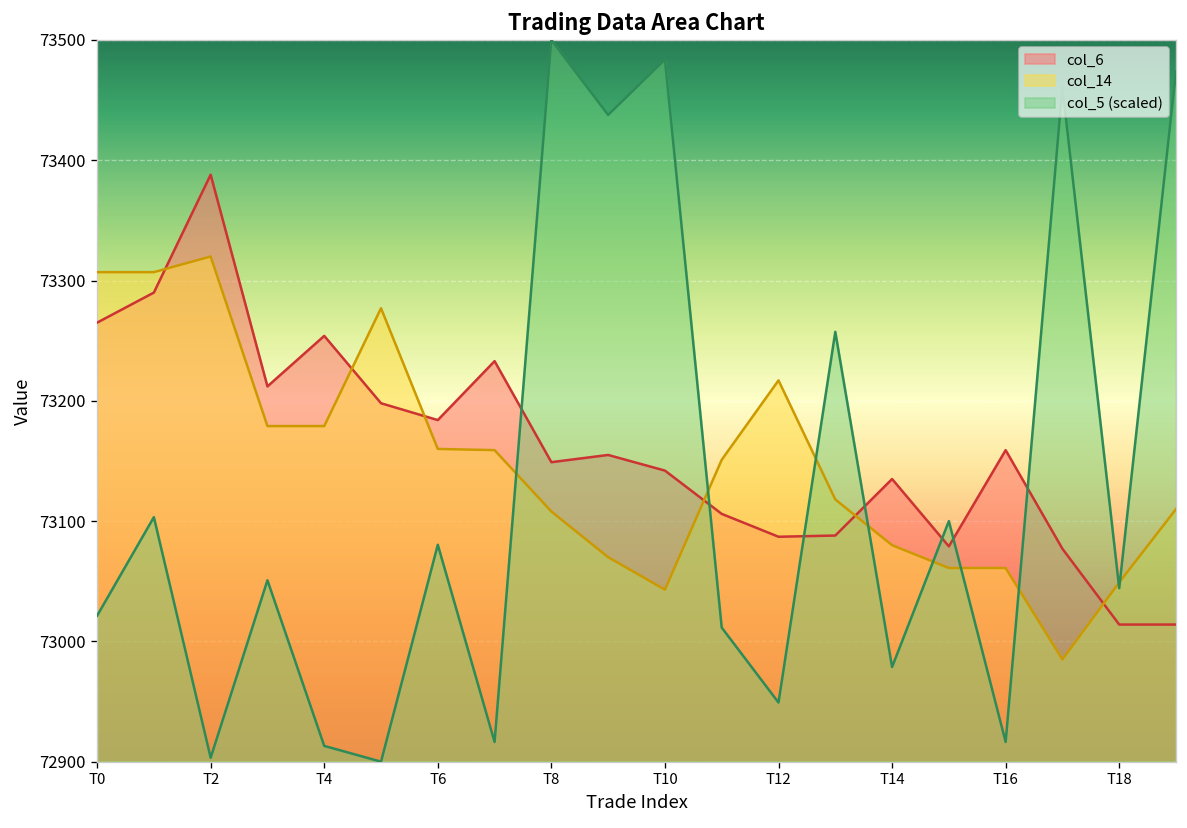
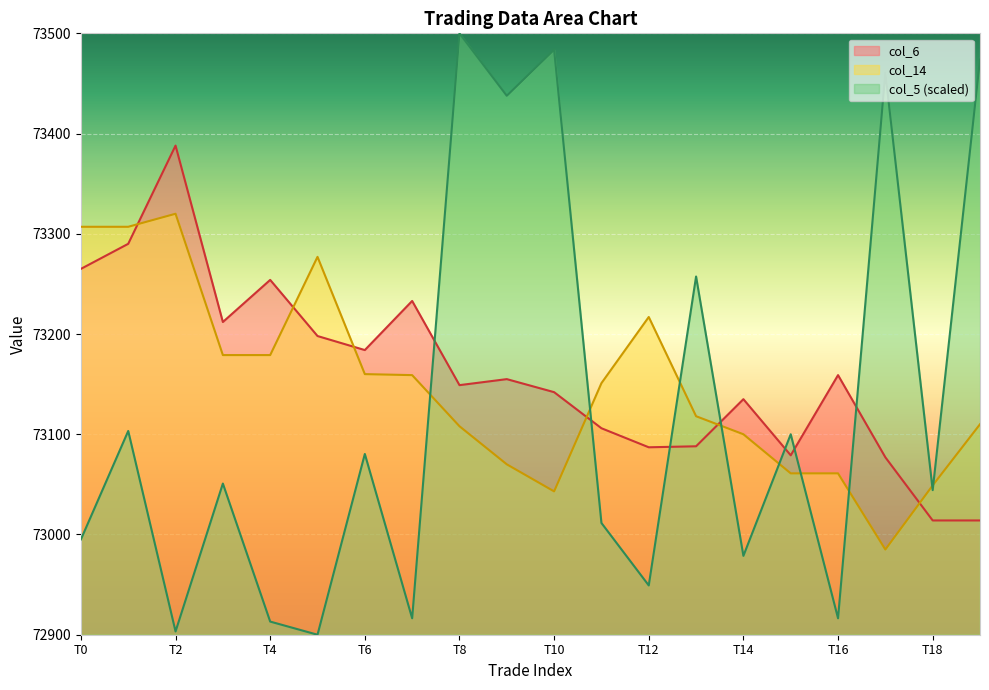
  {
    "col_6": {
      "T0": 73265,
      "T2": 73388,
      "T4": 73254,
      "T6": 73184,
      "T8": 73149,
      "T10": 73142,
      "T12": 73087,
      "T14": 73135,
      "T16": 73159,
      "T18": 73014
    },
    "col_14": {
      "T0": 73307,
      "T2": 73320,
      "T4": 73179,
      "T6": 73160,
      "T8": 73108,
      "T10": 73043,
      "T12": 73217,
-     "T14": 73080,
+     "T14": 73100,
      "T16": 73061,
      "T18": 73049
    },
    "col_5 (scaled)": {
-     "T0": 73021,
+     "T0": 72995,
      "T2": 72903,
      "T4": 72913,
      "T6": 73080,
      "T8": 73500,
      "T10": 73484,
      "T12": 72949,
      "T14": 72979,
      "T16": 72916,
      "T18": 73044
    }
  }
